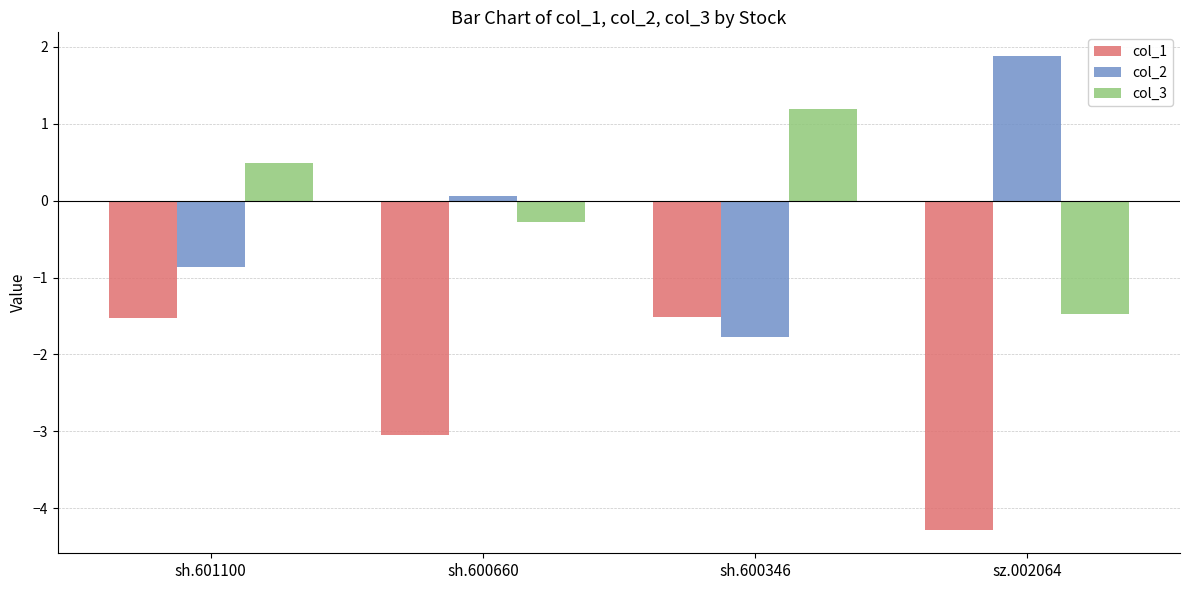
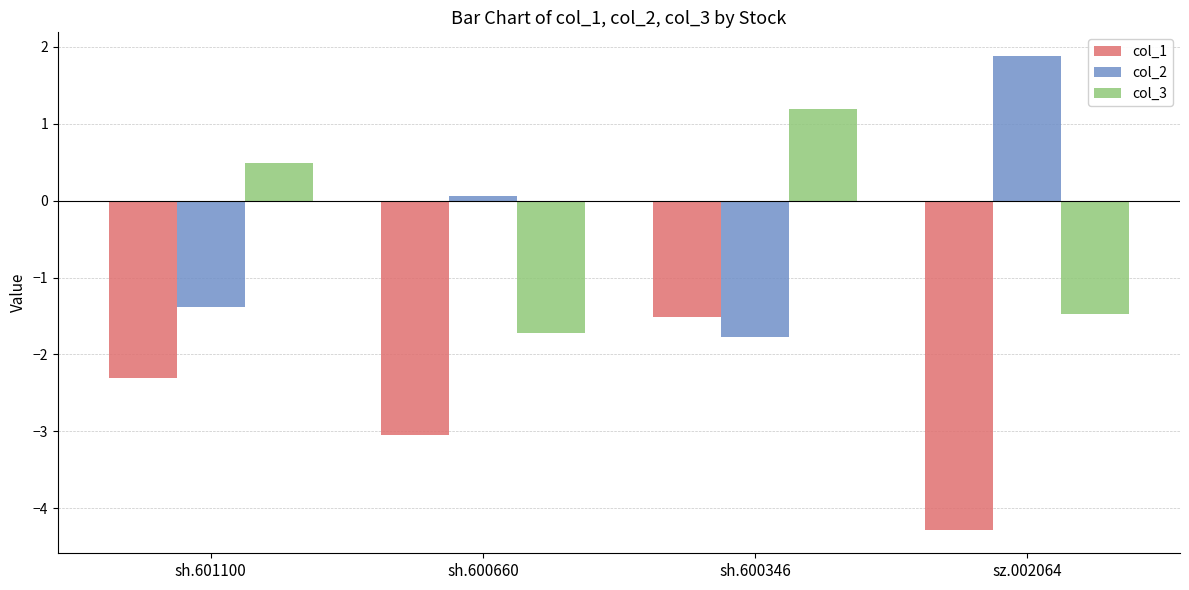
  {
    "col_1": {
-     "sh.601100": -1.5,
+     "sh.601100": -2.3,
      "sh.600660": -3.1,
      "sh.600346": -1.5,
      "sz.002064": -4.3
    },
    "col_2": {
-     "sh.601100": -0.9,
+     "sh.601100": -1.4,
      "sh.600660": 0.1,
      "sh.600346": -1.8,
      "sz.002064": 1.9
    },
    "col_3": {
      "sh.601100": 0.5,
-     "sh.600660": -0.3,
+     "sh.600660": -1.7,
      "sh.600346": 1.2,
      "sz.002064": -1.5
    }
  }
